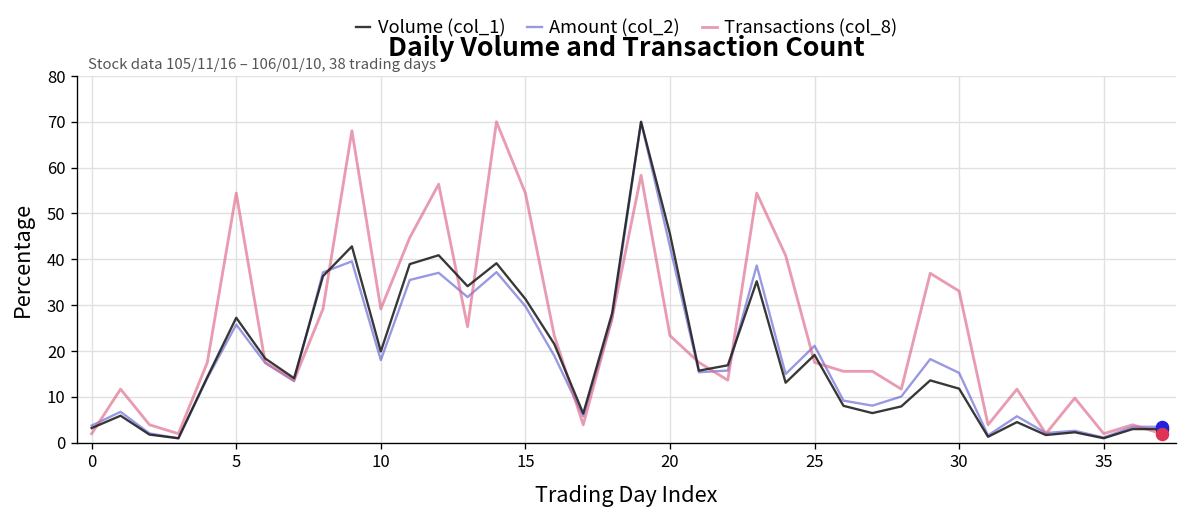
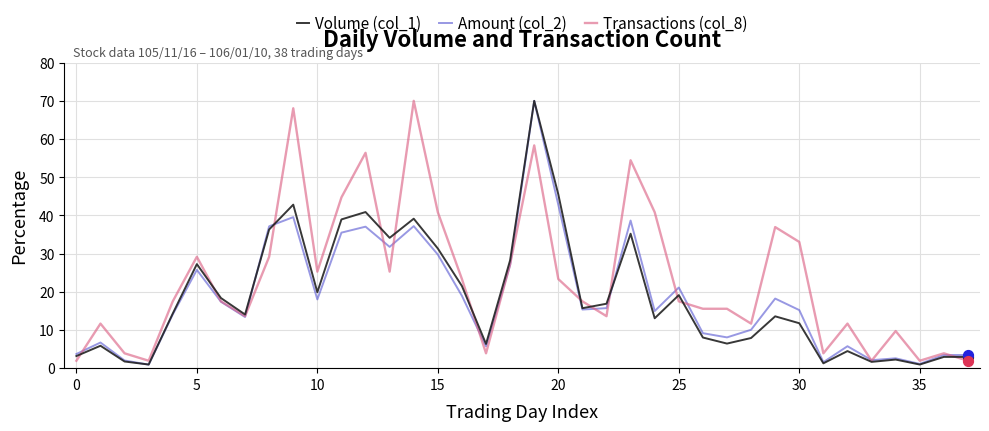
  {
    "Transactions (col_8)": {
      "0": 2,
-     "5": 54,
-     "10": 29,
-     "15": 54,
+     "5": 29,
+     "10": 25,
+     "15": 41,
      "20": 23,
      "25": 18,
      "30": 33,
      "35": 2
    }
  }
